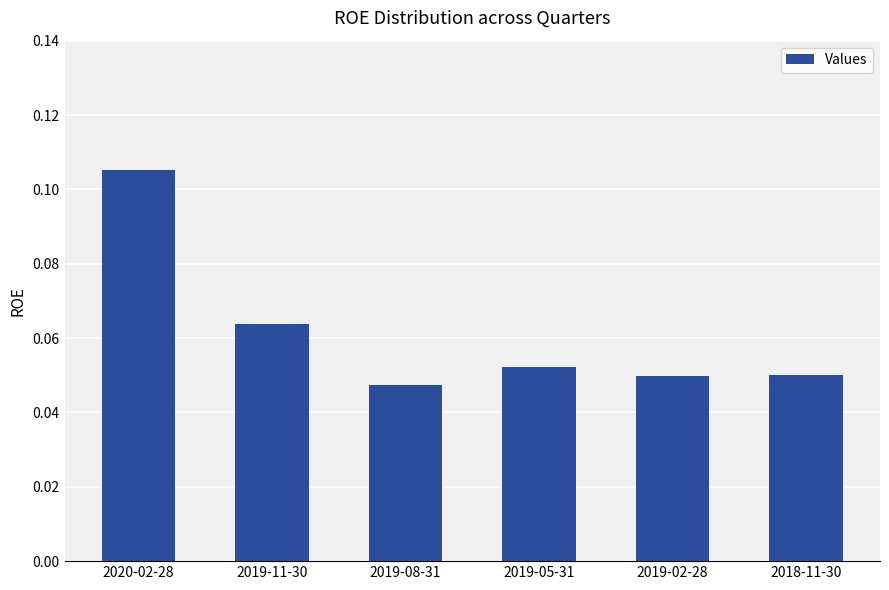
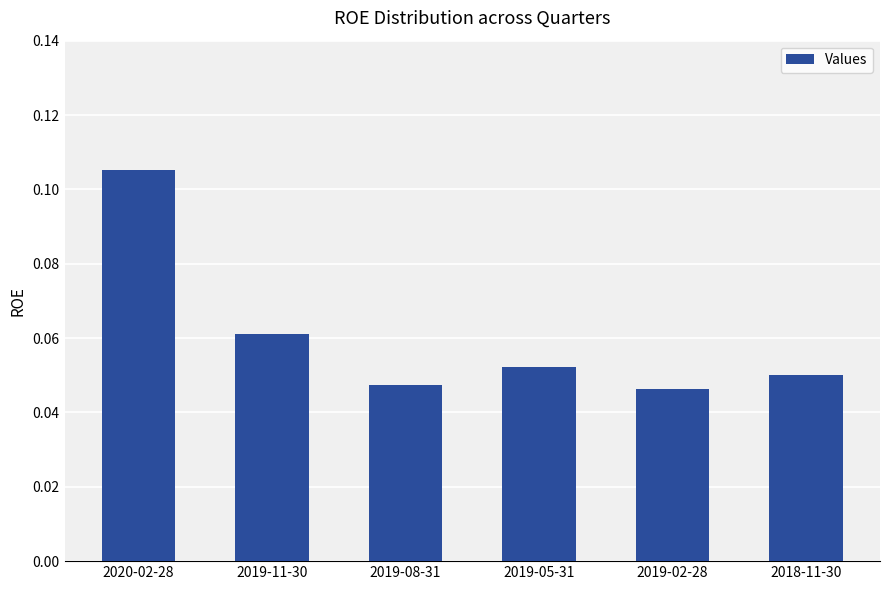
  {
    "2020-02-28": 0.105,
-   "2019-11-30": 0.064,
+   "2019-11-30": 0.061,
    "2019-08-31": 0.047,
    "2019-05-31": 0.052,
-   "2019-02-28": 0.050,
+   "2019-02-28": 0.046,
    "2018-11-30": 0.050
  }
